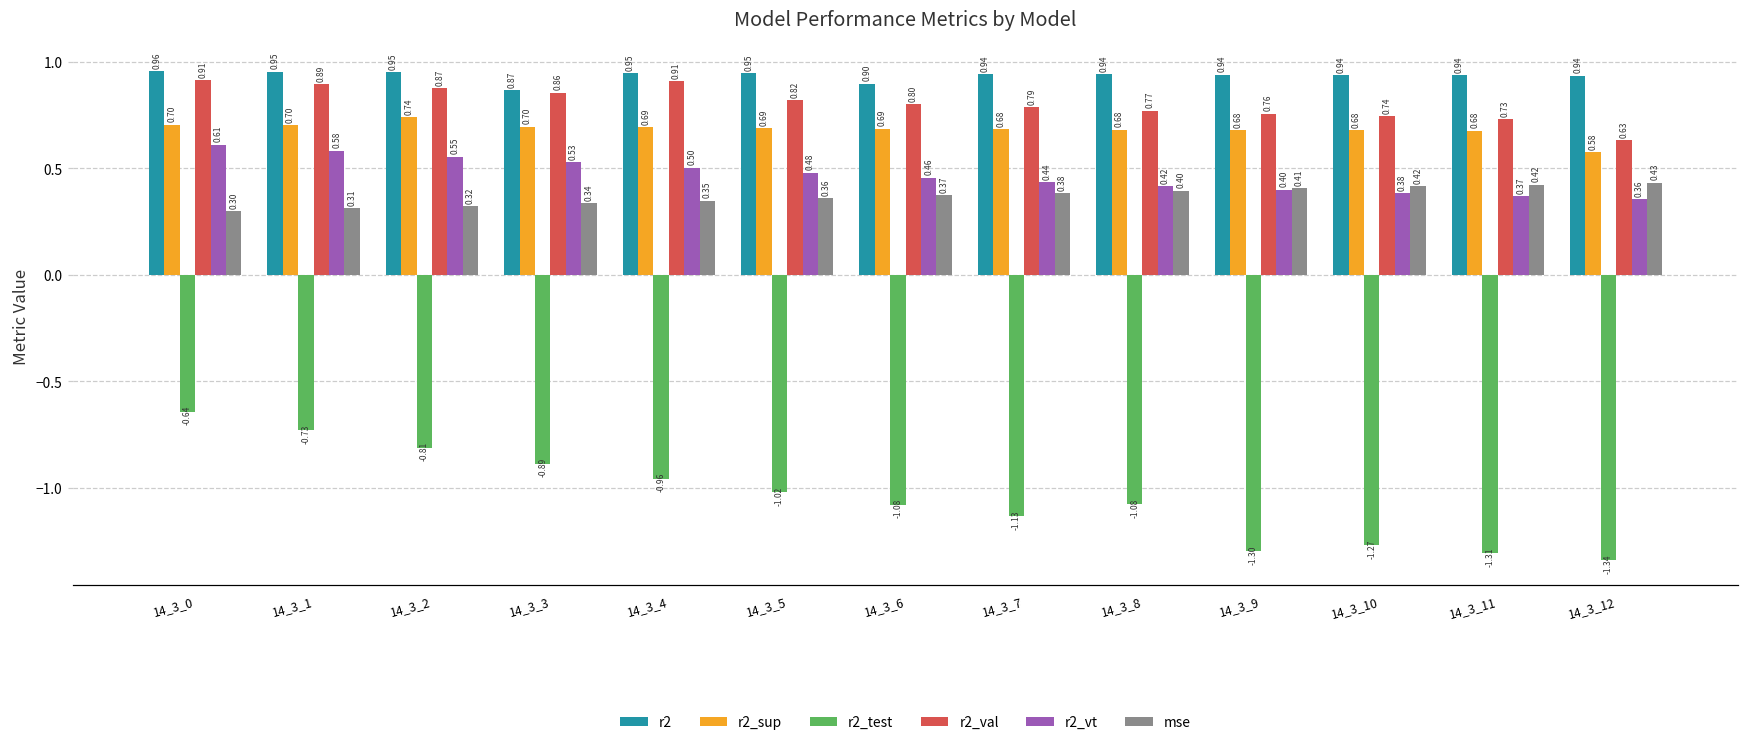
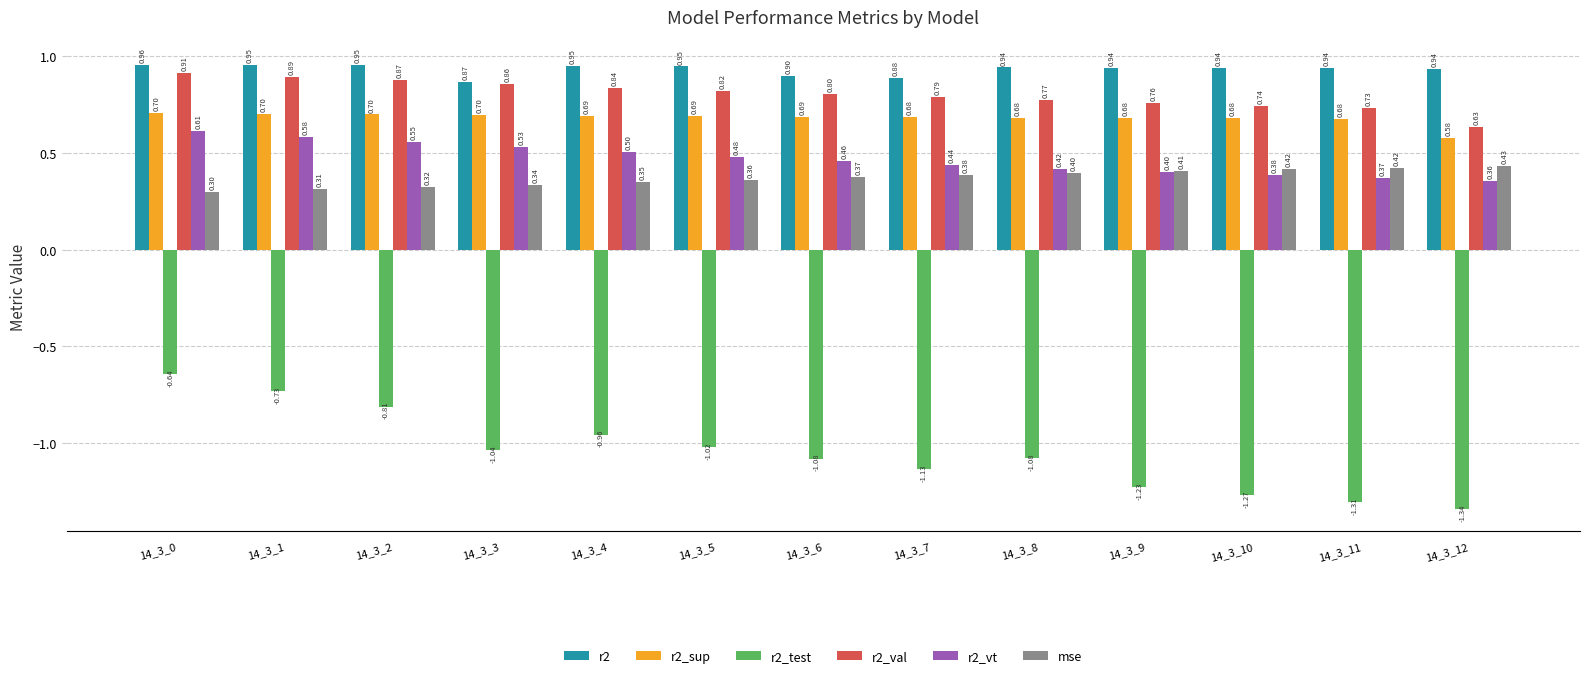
  {
    "r2": {
      "14_3_0": 0.96,
      "14_3_1": 0.95,
      "14_3_2": 0.95,
      "14_3_3": 0.87,
      "14_3_4": 0.95,
      "14_3_5": 0.95,
      "14_3_6": 0.90,
-     "14_3_7": 0.94,
+     "14_3_7": 0.88,
      "14_3_8": 0.94,
      "14_3_9": 0.94,
      "14_3_10": 0.94,
      "14_3_11": 0.94,
      "14_3_12": 0.94
    },
    "r2_sup": {
      "14_3_0": 0.70,
      "14_3_1": 0.70,
-     "14_3_2": 0.74,
+     "14_3_2": 0.70,
      "14_3_3": 0.70,
      "14_3_4": 0.69,
      "14_3_5": 0.69,
      "14_3_6": 0.69,
      "14_3_7": 0.68,
      "14_3_8": 0.68,
      "14_3_9": 0.68,
      "14_3_10": 0.68,
      "14_3_11": 0.68,
      "14_3_12": 0.58
    },
    "r2_test": {
      "14_3_0": -0.64,
      "14_3_1": -0.73,
      "14_3_2": -0.81,
-     "14_3_3": -0.89,
+     "14_3_3": -1.04,
      "14_3_4": -0.96,
      "14_3_5": -1.02,
      "14_3_6": -1.08,
      "14_3_7": -1.13,
      "14_3_8": -1.08,
-     "14_3_9": -1.30,
+     "14_3_9": -1.23,
      "14_3_10": -1.27,
      "14_3_11": -1.31,
      "14_3_12": -1.34
    },
    "r2_val": {
      "14_3_0": 0.91,
      "14_3_1": 0.89,
      "14_3_2": 0.87,
      "14_3_3": 0.86,
-     "14_3_4": 0.91,
+     "14_3_4": 0.84,
      "14_3_5": 0.82,
      "14_3_6": 0.80,
      "14_3_7": 0.79,
      "14_3_8": 0.77,
      "14_3_9": 0.76,
      "14_3_10": 0.74,
      "14_3_11": 0.73,
      "14_3_12": 0.63
    },
    "r2_vt": {
      "14_3_0": 0.61,
      "14_3_1": 0.58,
      "14_3_2": 0.55,
      "14_3_3": 0.53,
      "14_3_4": 0.50,
      "14_3_5": 0.48,
      "14_3_6": 0.46,
      "14_3_7": 0.44,
      "14_3_8": 0.42,
      "14_3_9": 0.40,
      "14_3_10": 0.38,
      "14_3_11": 0.37,
      "14_3_12": 0.36
    },
    "mse": {
      "14_3_0": 0.30,
      "14_3_1": 0.31,
      "14_3_2": 0.32,
      "14_3_3": 0.34,
      "14_3_4": 0.35,
      "14_3_5": 0.36,
      "14_3_6": 0.37,
      "14_3_7": 0.38,
      "14_3_8": 0.40,
      "14_3_9": 0.41,
      "14_3_10": 0.42,
      "14_3_11": 0.42,
      "14_3_12": 0.43
    }
  }
